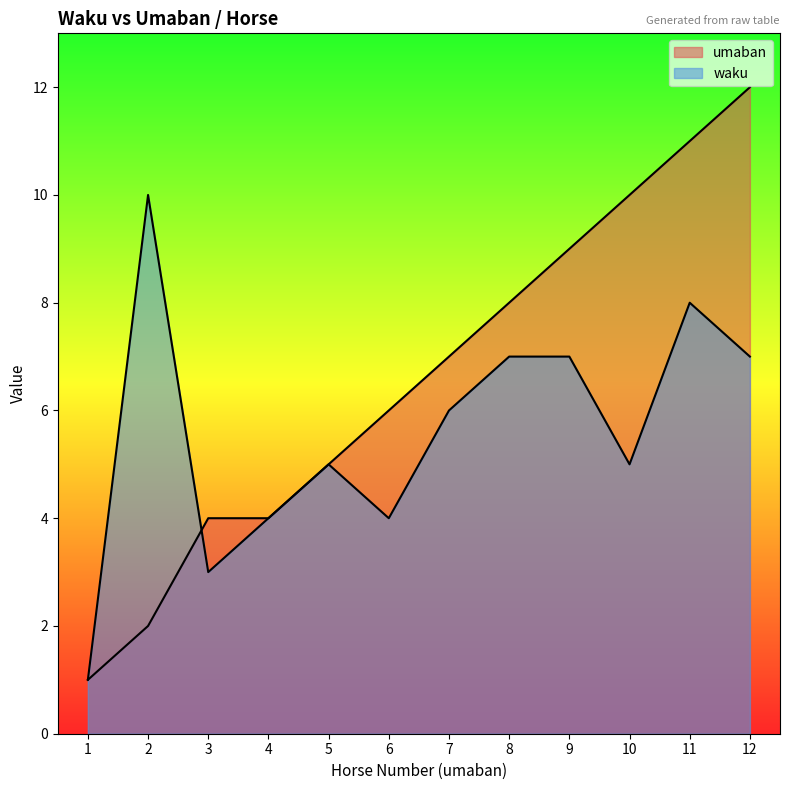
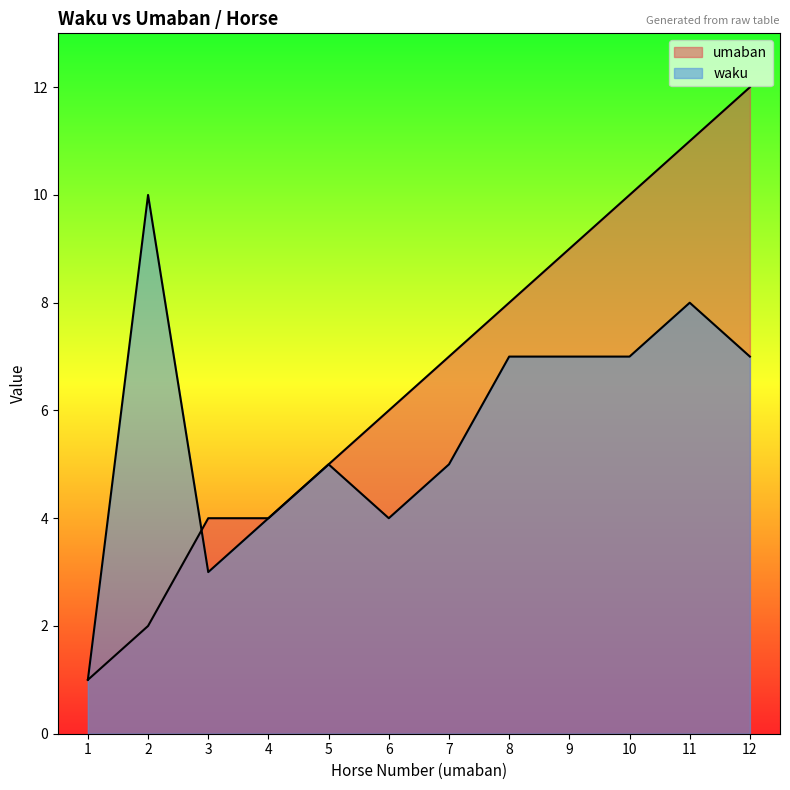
  {
    "umaban": {
      "2": 2,
      "3": 4,
      "6": 6,
      "7": 7,
      "8": 8,
      "9": 9,
      "10": 10,
      "11": 11,
      "12": 12
    },
    "waku": {
      "2": 10,
      "3": 3,
      "6": 4,
-     "7": 6,
+     "7": 5,
      "8": 7,
      "9": 7,
-     "10": 5,
+     "10": 7,
      "11": 8,
      "12": 7
    }
  }
